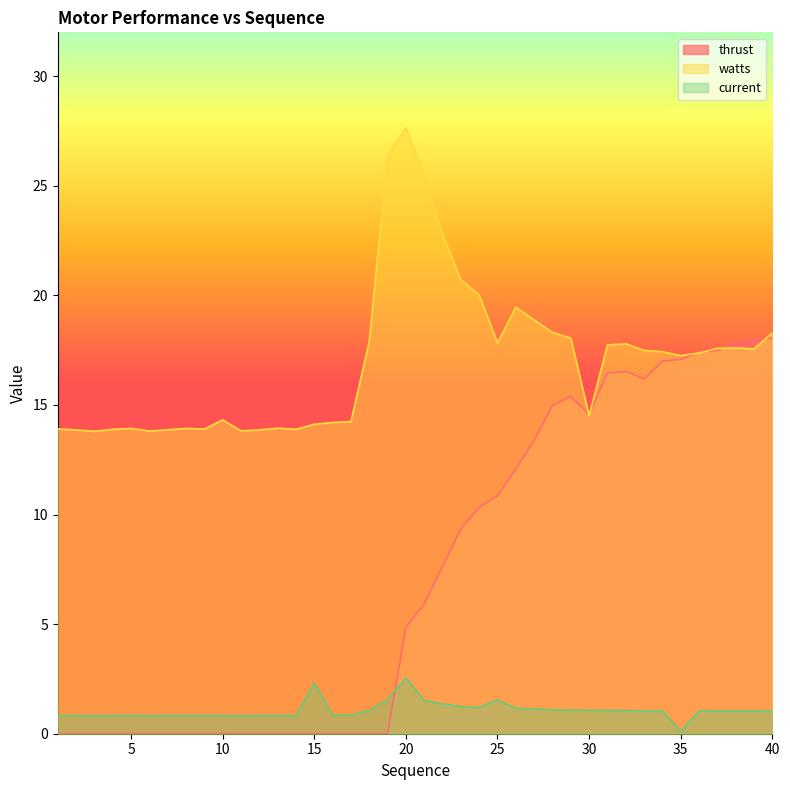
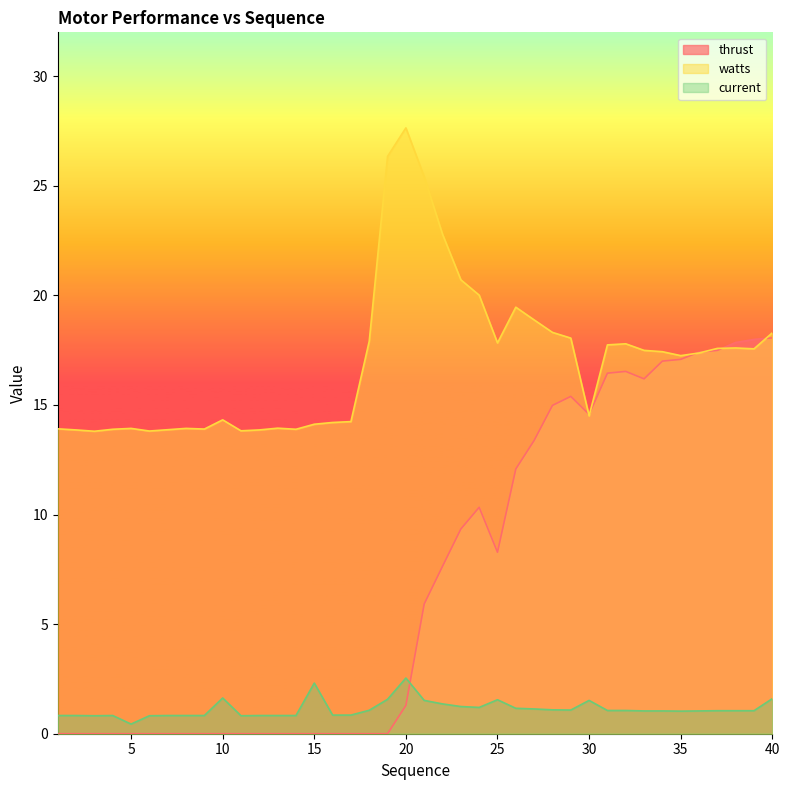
  {
    "thrust": {
      "5": 0.0,
      "10": 0.0,
      "15": 0.0,
-     "20": 4.9,
-     "25": 10.9,
+     "20": 1.3,
+     "25": 8.3,
      "35": 17.1,
      "40": 18.1
    },
    "watts": {
      "5": 13.9,
      "10": 14.3,
      "15": 14.1,
      "20": 27.6,
      "25": 17.8,
      "35": 17.3,
      "40": 18.3
    },
    "current": {
-     "5": 0.8,
-     "10": 0.8,
+     "5": 0.4,
+     "10": 1.6,
      "15": 2.3,
      "20": 2.5,
      "25": 1.6,
-     "30": 1.1,
-     "35": 0.1,
-     "40": 1.0
+     "30": 1.5,
+     "35": 1.0,
+     "40": 1.6
    }
  }
